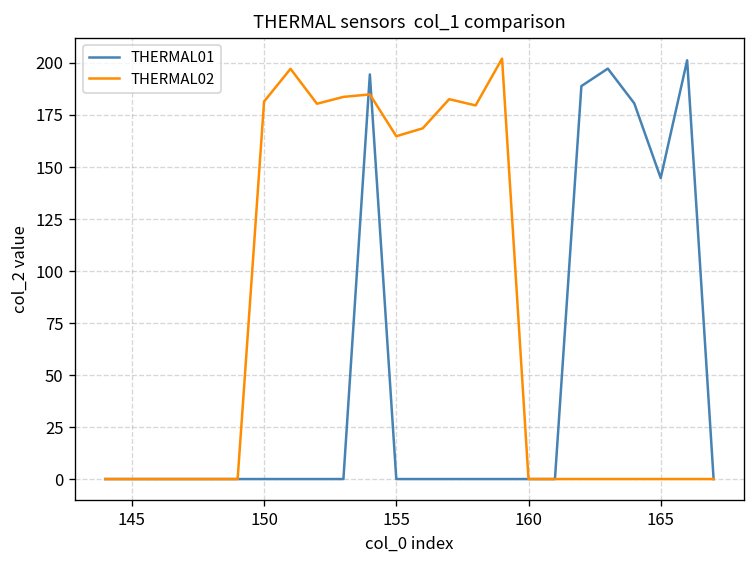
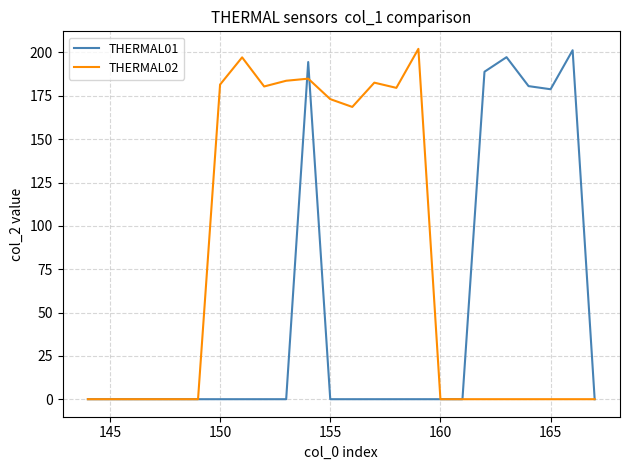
  {
    "THERMAL01": {
      "150": 0,
      "155": 0,
-     "165": 145
+     "165": 179
    },
    "THERMAL02": {
      "150": 182,
-     "155": 165,
+     "155": 173,
      "165": 0
    }
  }
